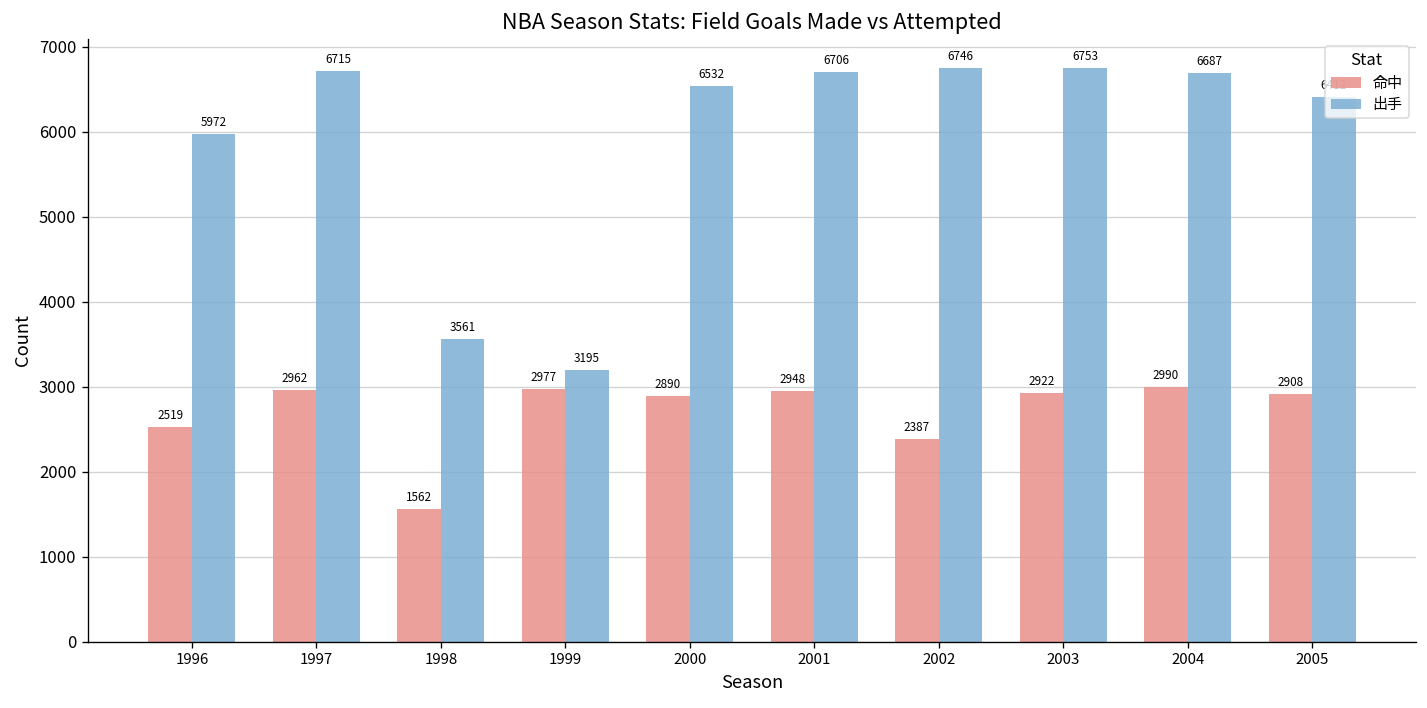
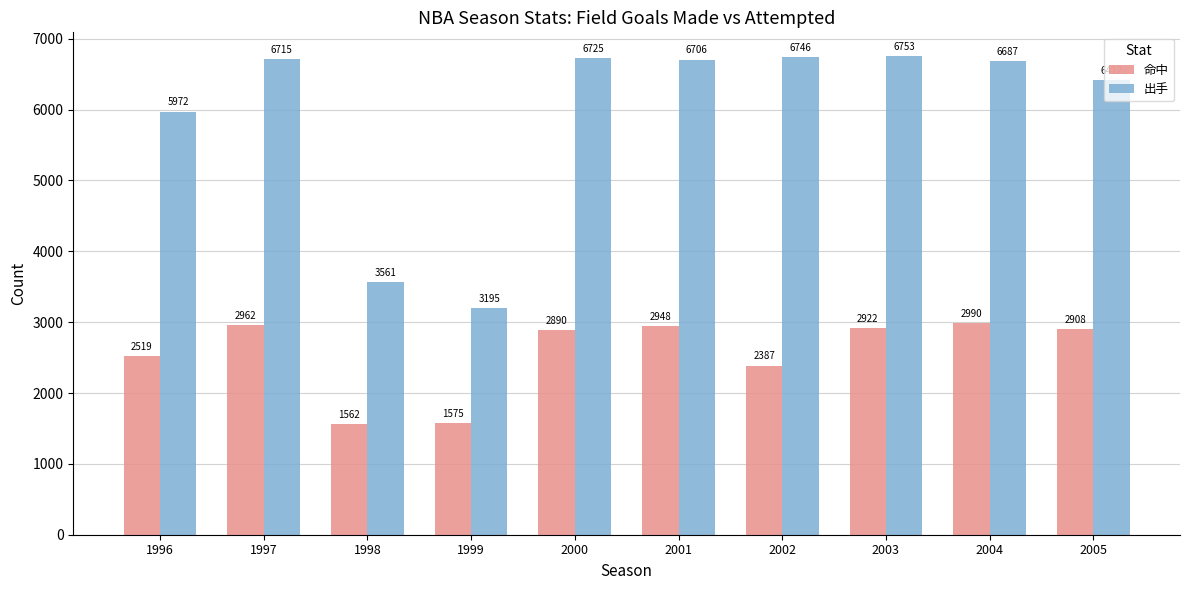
  {
    "命中": {
      "1996": 2519,
      "1997": 2962,
      "1998": 1562,
-     "1999": 2977,
+     "1999": 1575,
      "2000": 2890,
      "2001": 2948,
      "2002": 2387,
      "2003": 2922,
      "2004": 2990,
      "2005": 2908
    },
    "出手": {
      "1996": 5972,
      "1997": 6715,
      "1998": 3561,
      "1999": 3195,
-     "2000": 6532,
+     "2000": 6725,
      "2001": 6706,
      "2002": 6746,
      "2003": 6753,
      "2004": 6687
    }
  }
